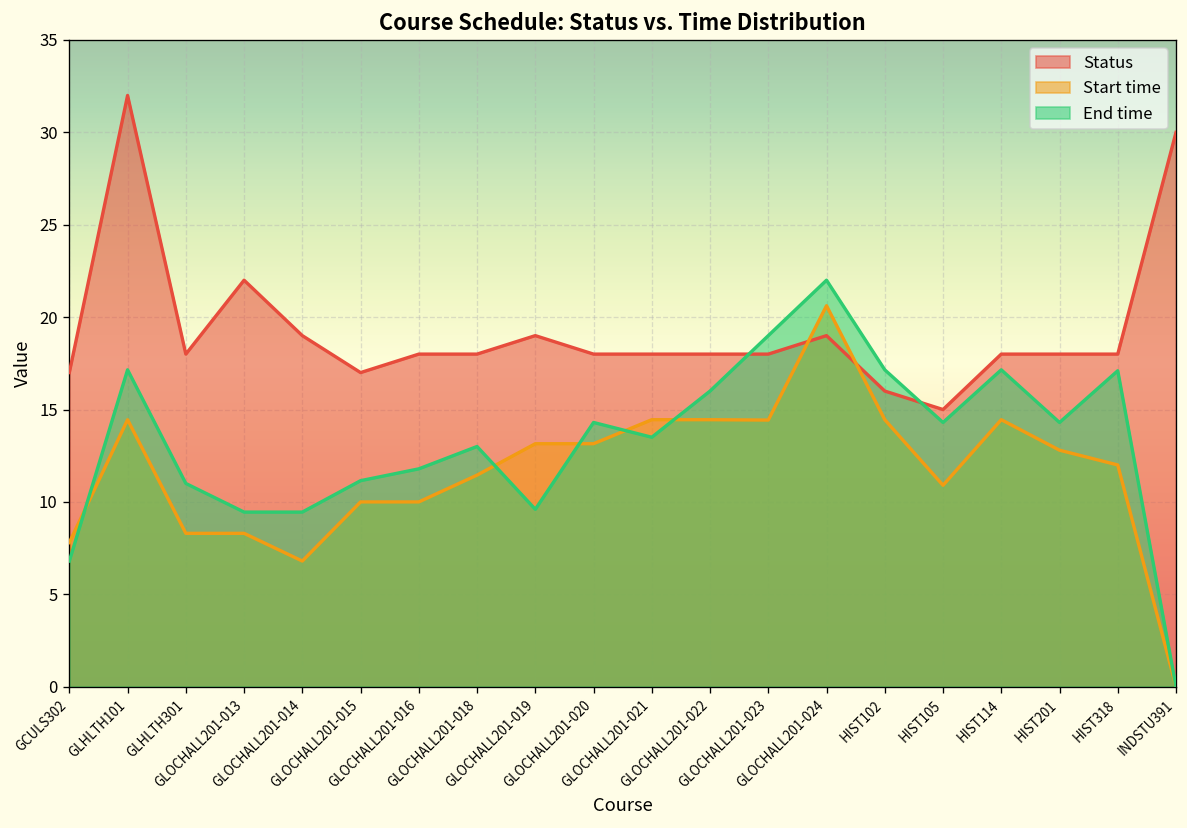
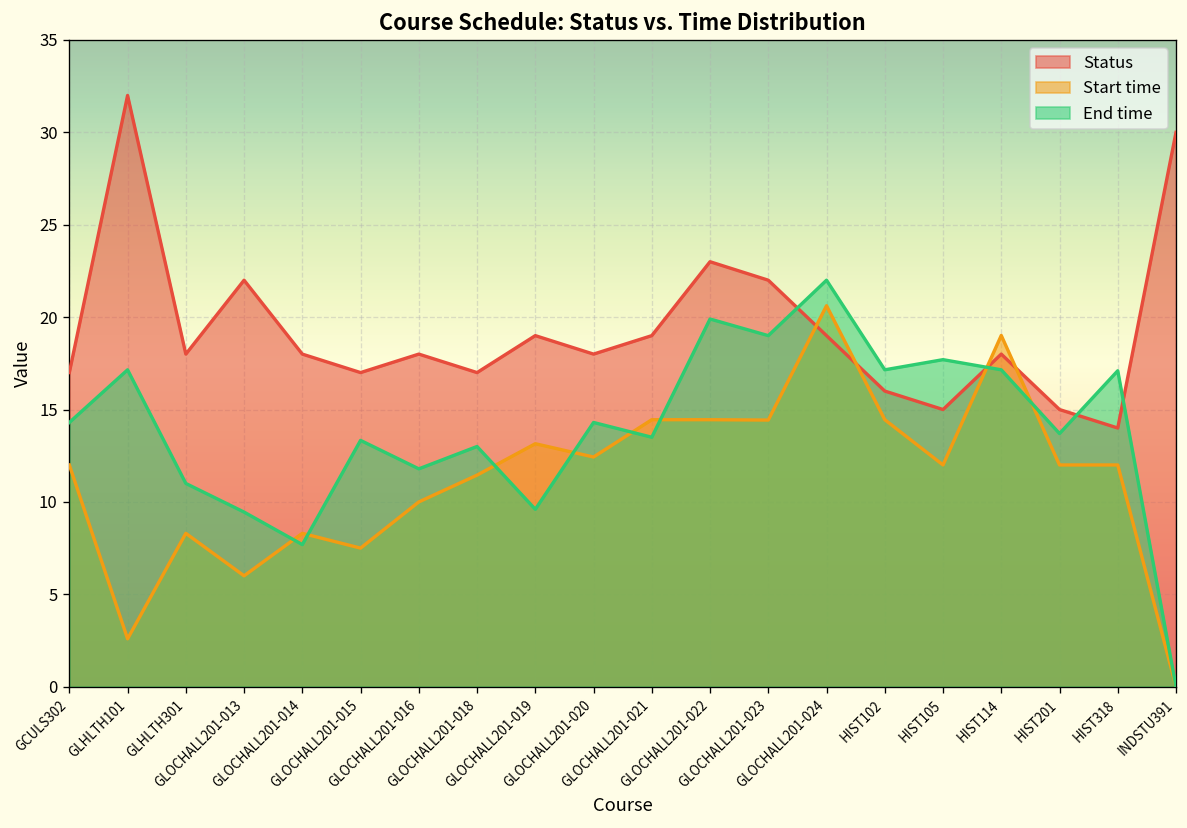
  {
    "Status": {
      "GCULS302": 17,
      "GLHLTH101": 32,
      "GLHLTH301": 18,
      "GLOCHALL201-013": 22,
-     "GLOCHALL201-014": 19,
+     "GLOCHALL201-014": 18,
      "GLOCHALL201-015": 17,
      "GLOCHALL201-016": 18,
-     "GLOCHALL201-018": 18,
+     "GLOCHALL201-018": 17,
      "GLOCHALL201-019": 19,
      "GLOCHALL201-020": 18,
-     "GLOCHALL201-021": 18,
-     "GLOCHALL201-022": 18,
-     "GLOCHALL201-023": 18,
+     "GLOCHALL201-021": 19,
+     "GLOCHALL201-022": 23,
+     "GLOCHALL201-023": 22,
      "GLOCHALL201-024": 19,
      "HIST102": 16,
      "HIST105": 15,
      "HIST114": 18,
-     "HIST201": 18,
-     "HIST318": 18,
+     "HIST201": 15,
+     "HIST318": 14,
      "INDSTU391": 30
    },
    "Start time": {
-     "GCULS302": 7.8,
-     "GLHLTH101": 14.5,
+     "GCULS302": 12.0,
+     "GLHLTH101": 2.6,
      "GLHLTH301": 8.3,
-     "GLOCHALL201-013": 8.3,
-     "GLOCHALL201-014": 6.8,
-     "GLOCHALL201-015": 10.0,
+     "GLOCHALL201-013": 6.0,
+     "GLOCHALL201-014": 8.3,
+     "GLOCHALL201-015": 7.5,
      "GLOCHALL201-016": 10.0,
      "GLOCHALL201-018": 11.5,
      "GLOCHALL201-019": 13.2,
-     "GLOCHALL201-020": 13.2,
+     "GLOCHALL201-020": 12.4,
      "GLOCHALL201-021": 14.5,
      "GLOCHALL201-022": 14.5,
      "GLOCHALL201-023": 14.4,
      "GLOCHALL201-024": 20.6,
      "HIST102": 14.5,
-     "HIST105": 10.9,
-     "HIST114": 14.5,
-     "HIST201": 12.8,
+     "HIST105": 12.0,
+     "HIST114": 19.0,
+     "HIST201": 12.0,
      "HIST318": 12.0
    },
    "End time": {
-     "GCULS302": 6.8,
+     "GCULS302": 14.3,
      "GLHLTH101": 17.2,
      "GLHLTH301": 11.0,
      "GLOCHALL201-013": 9.5,
-     "GLOCHALL201-014": 9.5,
-     "GLOCHALL201-015": 11.2,
+     "GLOCHALL201-014": 7.7,
+     "GLOCHALL201-015": 13.3,
      "GLOCHALL201-016": 11.8,
      "GLOCHALL201-018": 13.0,
      "GLOCHALL201-019": 9.6,
      "GLOCHALL201-020": 14.3,
      "GLOCHALL201-021": 13.5,
-     "GLOCHALL201-022": 16.0,
+     "GLOCHALL201-022": 19.9,
      "GLOCHALL201-023": 19.0,
      "GLOCHALL201-024": 22.0,
      "HIST102": 17.2,
-     "HIST105": 14.3,
+     "HIST105": 17.7,
      "HIST114": 17.2,
-     "HIST201": 14.3,
+     "HIST201": 13.7,
      "HIST318": 17.1
    }
  }
